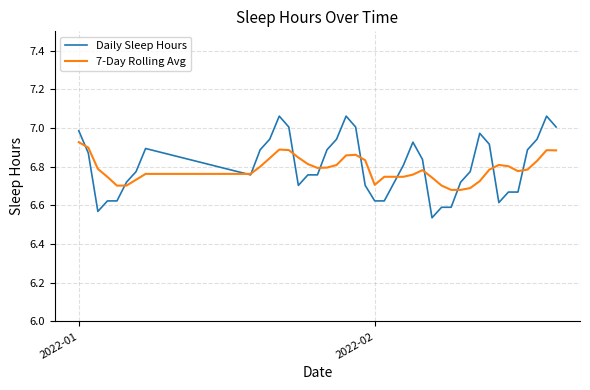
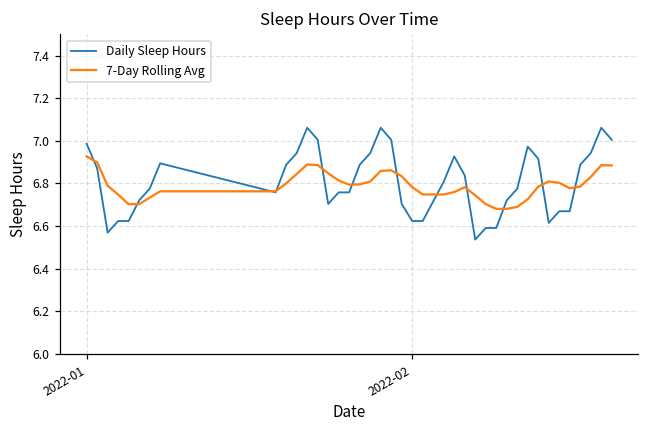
  {
    "Daily Sleep Hours": {
      "2022-01": 6.99,
      "2022-02": 6.62
    },
    "7-Day Rolling Avg": {
      "2022-01": 6.93,
-     "2022-02": 6.71
+     "2022-02": 6.78
    }
  }
